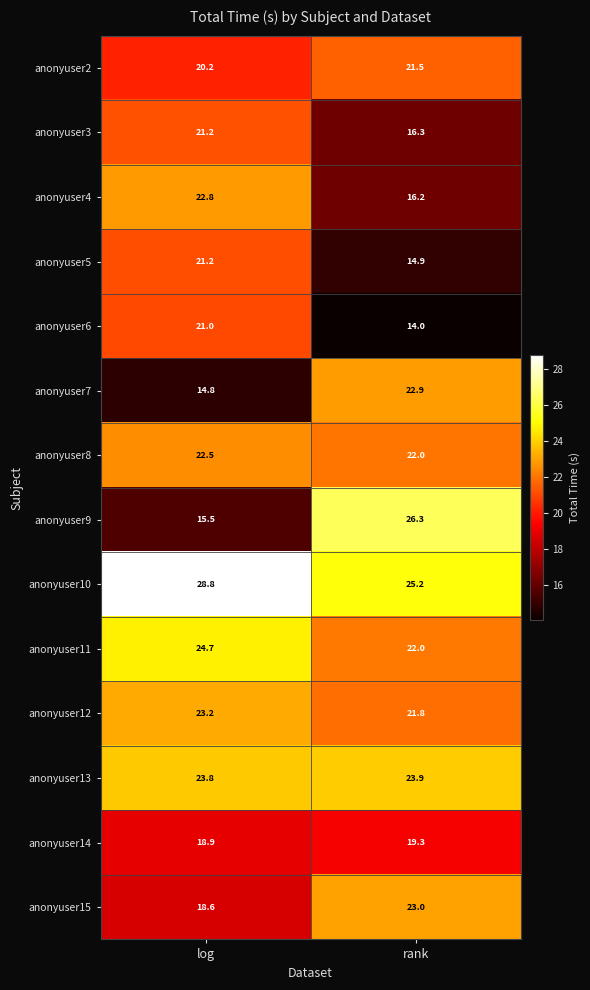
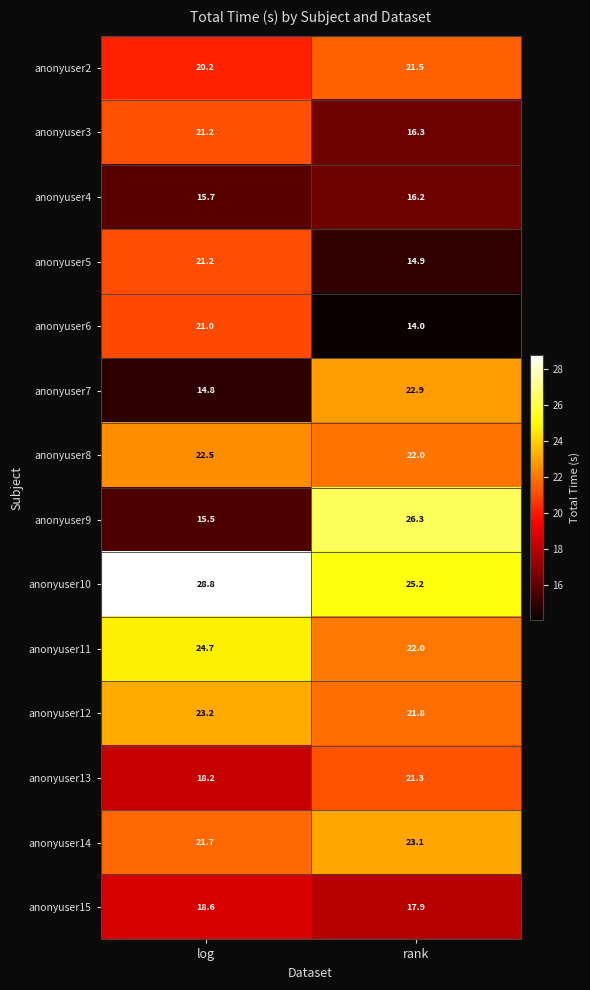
  {
    "anonyuser2": {
      "log": 20.2,
      "rank": 21.5
    },
    "anonyuser3": {
      "log": 21.2,
      "rank": 16.3
    },
    "anonyuser4": {
-     "log": 22.8,
+     "log": 15.7,
      "rank": 16.2
    },
    "anonyuser5": {
      "log": 21.2,
      "rank": 14.9
    },
    "anonyuser6": {
      "log": 21.0,
      "rank": 14.0
    },
    "anonyuser7": {
      "log": 14.8,
      "rank": 22.9
    },
    "anonyuser8": {
      "log": 22.5,
      "rank": 22.0
    },
    "anonyuser9": {
      "log": 15.5,
      "rank": 26.3
    },
    "anonyuser10": {
      "log": 28.8,
      "rank": 25.2
    },
    "anonyuser11": {
      "log": 24.7,
      "rank": 22.0
    },
    "anonyuser12": {
      "log": 23.2,
      "rank": 21.8
    },
    "anonyuser13": {
-     "log": 23.8,
-     "rank": 23.9
+     "log": 18.2,
+     "rank": 21.3
    },
    "anonyuser14": {
-     "log": 18.9,
-     "rank": 19.3
+     "log": 21.7,
+     "rank": 23.1
    },
    "anonyuser15": {
      "log": 18.6,
-     "rank": 23.0
+     "rank": 17.9
    }
  }
